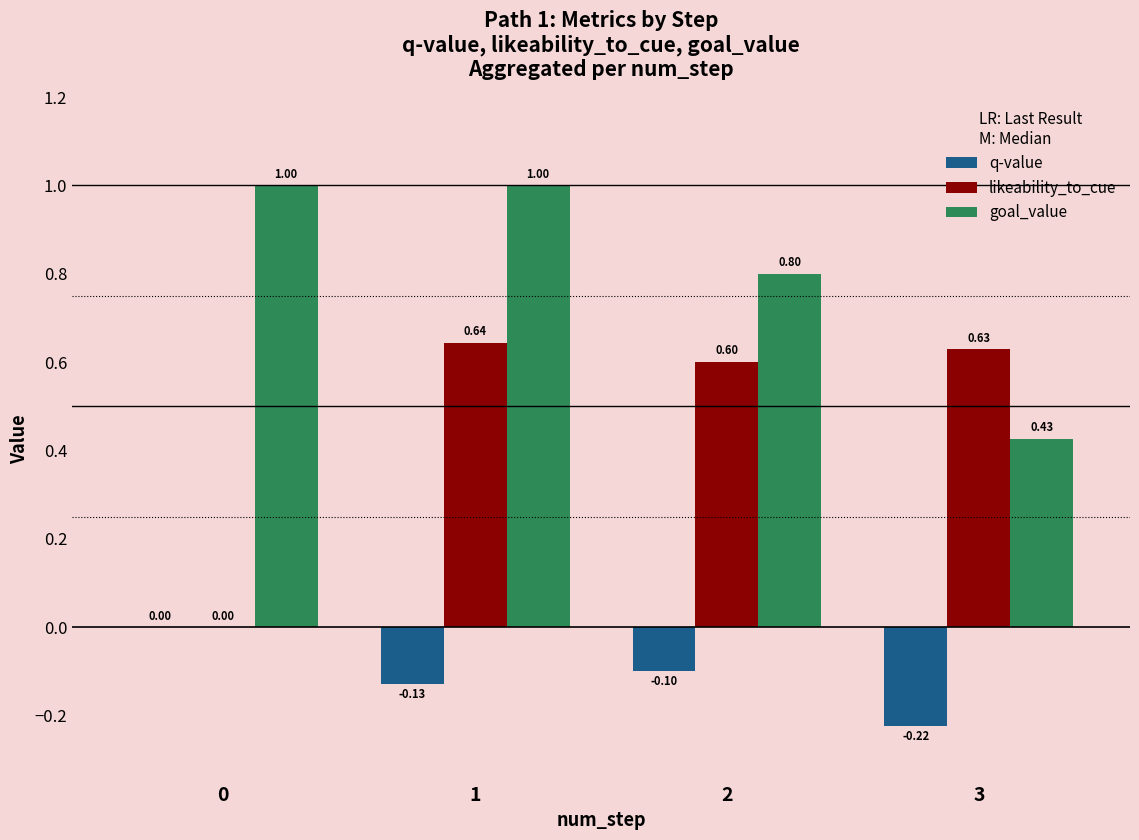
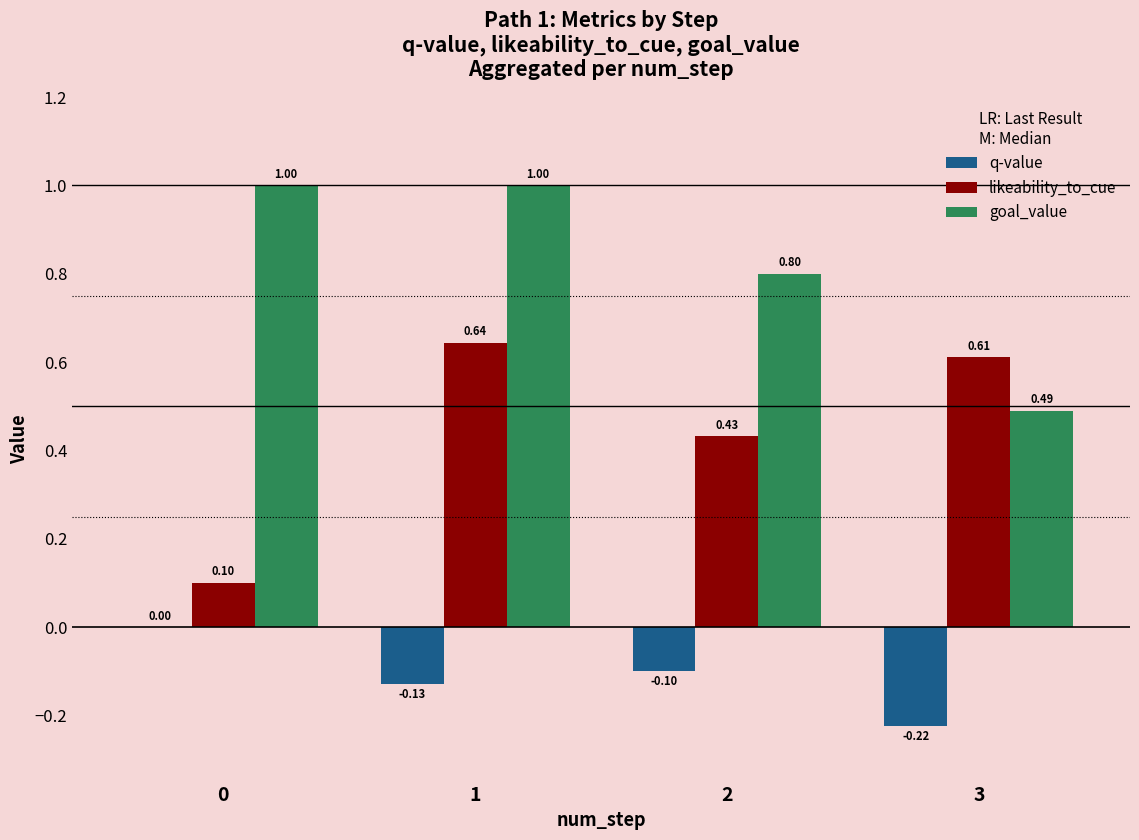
  {
    "q-value": {
      "0": 0.00,
      "1": -0.13,
      "2": -0.10,
      "3": -0.22
    },
    "likeability_to_cue": {
-     "0": 0.00,
+     "0": 0.10,
      "1": 0.64,
-     "2": 0.60,
-     "3": 0.63
+     "2": 0.43,
+     "3": 0.61
    },
    "goal_value": {
      "0": 1.00,
      "1": 1.00,
      "2": 0.80,
-     "3": 0.43
+     "3": 0.49
    }
  }
